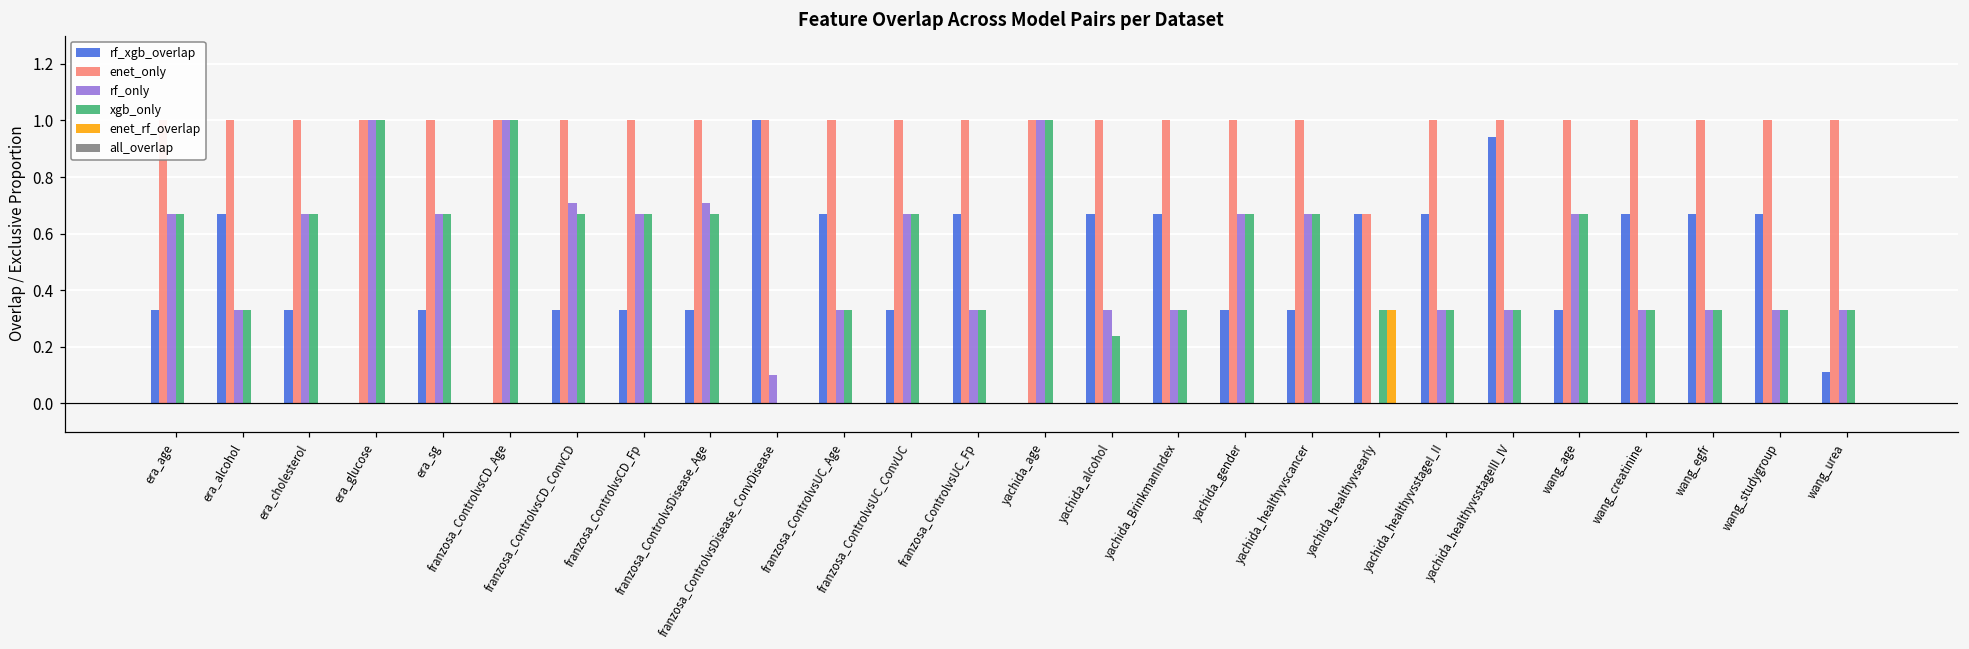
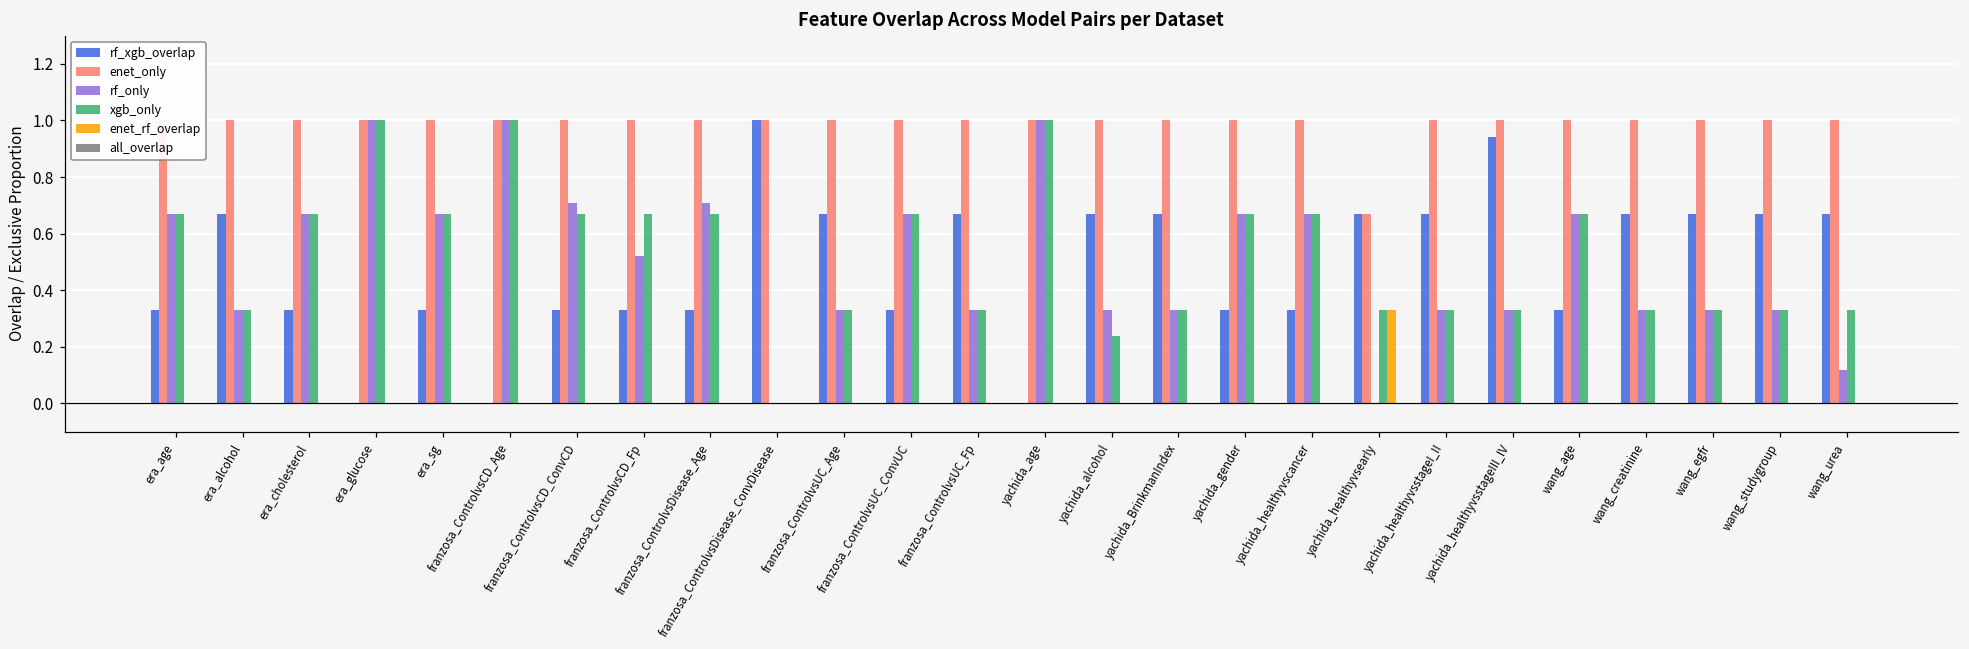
  {
    "rf_xgb_overlap": {
      "era_age": 0.33,
      "era_alcohol": 0.67,
      "era_cholesterol": 0.33,
      "era_glucose": 0.00,
      "era_sg": 0.33,
      "franzosa_ControlvsCD_Age": 0.00,
      "franzosa_ControlvsCD_ConvCD": 0.33,
      "franzosa_ControlvsCD_Fp": 0.33,
      "franzosa_ControlvsDisease_Age": 0.33,
      "franzosa_ControlvsDisease_ConvDisease": 1.00,
      "franzosa_ControlvsUC_Age": 0.67,
      "franzosa_ControlvsUC_ConvUC": 0.33,
      "franzosa_ControlvsUC_Fp": 0.67,
      "yachida_age": 0.00,
      "yachida_alcohol": 0.67,
      "yachida_BrinkmanIndex": 0.67,
      "yachida_gender": 0.33,
      "yachida_healthyvscancer": 0.33,
      "yachida_healthyvsearly": 0.67,
      "yachida_healthyvsstageI_II": 0.67,
      "yachida_healthyvsstageIII_IV": 0.94,
      "wang_age": 0.33,
      "wang_creatinine": 0.67,
      "wang_egfr": 0.67,
      "wang_studygroup": 0.67,
-     "wang_urea": 0.11
+     "wang_urea": 0.67
    },
    "enet_only": {
      "era_alcohol": 1.00,
      "era_cholesterol": 1.00,
      "era_glucose": 1.00,
      "era_sg": 1.00,
      "franzosa_ControlvsCD_Age": 1.00,
      "franzosa_ControlvsCD_ConvCD": 1.00,
      "franzosa_ControlvsCD_Fp": 1.00,
      "franzosa_ControlvsDisease_Age": 1.00,
      "franzosa_ControlvsDisease_ConvDisease": 1.00,
      "franzosa_ControlvsUC_Age": 1.00,
      "franzosa_ControlvsUC_ConvUC": 1.00,
      "franzosa_ControlvsUC_Fp": 1.00,
      "yachida_age": 1.00,
      "yachida_alcohol": 1.00,
      "yachida_BrinkmanIndex": 1.00,
      "yachida_gender": 1.00,
      "yachida_healthyvscancer": 1.00,
      "yachida_healthyvsearly": 0.67,
      "yachida_healthyvsstageI_II": 1.00,
      "yachida_healthyvsstageIII_IV": 1.00,
      "wang_age": 1.00,
      "wang_creatinine": 1.00,
      "wang_egfr": 1.00,
      "wang_studygroup": 1.00,
      "wang_urea": 1.00
    },
    "rf_only": {
      "era_age": 0.67,
      "era_alcohol": 0.33,
      "era_cholesterol": 0.67,
      "era_glucose": 1.00,
      "era_sg": 0.67,
      "franzosa_ControlvsCD_Age": 1.00,
      "franzosa_ControlvsCD_ConvCD": 0.71,
-     "franzosa_ControlvsCD_Fp": 0.67,
+     "franzosa_ControlvsCD_Fp": 0.52,
      "franzosa_ControlvsDisease_Age": 0.71,
-     "franzosa_ControlvsDisease_ConvDisease": 0.1,
+     "franzosa_ControlvsDisease_ConvDisease": 0.0,
      "franzosa_ControlvsUC_Age": 0.33,
      "franzosa_ControlvsUC_ConvUC": 0.67,
      "franzosa_ControlvsUC_Fp": 0.33,
      "yachida_age": 1.00,
      "yachida_alcohol": 0.33,
      "yachida_BrinkmanIndex": 0.33,
      "yachida_gender": 0.67,
      "yachida_healthyvscancer": 0.67,
      "yachida_healthyvsearly": 0.00,
      "yachida_healthyvsstageI_II": 0.33,
      "yachida_healthyvsstageIII_IV": 0.33,
      "wang_age": 0.67,
      "wang_creatinine": 0.33,
      "wang_egfr": 0.33,
      "wang_studygroup": 0.33,
-     "wang_urea": 0.33
+     "wang_urea": 0.12
    },
    "xgb_only": {
      "era_age": 0.67,
      "era_alcohol": 0.33,
      "era_cholesterol": 0.67,
      "era_glucose": 1.00,
      "era_sg": 0.67,
      "franzosa_ControlvsCD_Age": 1.00,
      "franzosa_ControlvsCD_ConvCD": 0.67,
      "franzosa_ControlvsCD_Fp": 0.67,
      "franzosa_ControlvsDisease_Age": 0.67,
      "franzosa_ControlvsDisease_ConvDisease": 0.00,
      "franzosa_ControlvsUC_Age": 0.33,
      "franzosa_ControlvsUC_ConvUC": 0.67,
      "franzosa_ControlvsUC_Fp": 0.33,
      "yachida_age": 1.00,
      "yachida_alcohol": 0.24,
      "yachida_BrinkmanIndex": 0.33,
      "yachida_gender": 0.67,
      "yachida_healthyvscancer": 0.67,
      "yachida_healthyvsearly": 0.33,
      "yachida_healthyvsstageI_II": 0.33,
      "yachida_healthyvsstageIII_IV": 0.33,
      "wang_age": 0.67,
      "wang_creatinine": 0.33,
      "wang_egfr": 0.33,
      "wang_studygroup": 0.33,
      "wang_urea": 0.33
    },
    "enet_rf_overlap": {
      "era_age": 0.00,
      "era_alcohol": 0.00,
      "era_cholesterol": 0.00,
      "era_glucose": 0.00,
      "era_sg": 0.00,
      "franzosa_ControlvsCD_Age": 0.00,
      "franzosa_ControlvsCD_ConvCD": 0.00,
      "franzosa_ControlvsCD_Fp": 0.00,
      "franzosa_ControlvsDisease_Age": 0.00,
      "franzosa_ControlvsDisease_ConvDisease": 0.00,
      "franzosa_ControlvsUC_Age": 0.00,
      "franzosa_ControlvsUC_ConvUC": 0.00,
      "franzosa_ControlvsUC_Fp": 0.00,
      "yachida_age": 0.00,
      "yachida_alcohol": 0.00,
      "yachida_BrinkmanIndex": 0.00,
      "yachida_gender": 0.00,
      "yachida_healthyvscancer": 0.00,
      "yachida_healthyvsearly": 0.33,
      "yachida_healthyvsstageI_II": 0.00,
      "yachida_healthyvsstageIII_IV": 0.00,
      "wang_age": 0.00,
      "wang_creatinine": 0.00,
      "wang_egfr": 0.00,
      "wang_studygroup": 0.00,
      "wang_urea": 0.00
    },
    "all_overlap": {
      "era_age": 0.00,
      "era_alcohol": 0.00,
      "era_cholesterol": 0.00,
      "era_glucose": 0.00,
      "era_sg": 0.00,
      "franzosa_ControlvsCD_Age": 0.00,
      "franzosa_ControlvsCD_ConvCD": 0.00,
      "franzosa_ControlvsCD_Fp": 0.00,
      "franzosa_ControlvsDisease_Age": 0.00,
      "franzosa_ControlvsDisease_ConvDisease": 0.00,
      "franzosa_ControlvsUC_Age": 0.00,
      "franzosa_ControlvsUC_ConvUC": 0.00,
      "franzosa_ControlvsUC_Fp": 0.00,
      "yachida_age": 0.00,
      "yachida_alcohol": 0.00,
      "yachida_BrinkmanIndex": 0.00,
      "yachida_gender": 0.00,
      "yachida_healthyvscancer": 0.00,
      "yachida_healthyvsearly": 0.00,
      "yachida_healthyvsstageI_II": 0.00,
      "yachida_healthyvsstageIII_IV": 0.00,
      "wang_age": 0.00,
      "wang_creatinine": 0.00,
      "wang_egfr": 0.00,
      "wang_studygroup": 0.00,
      "wang_urea": 0.00
    }
  }
